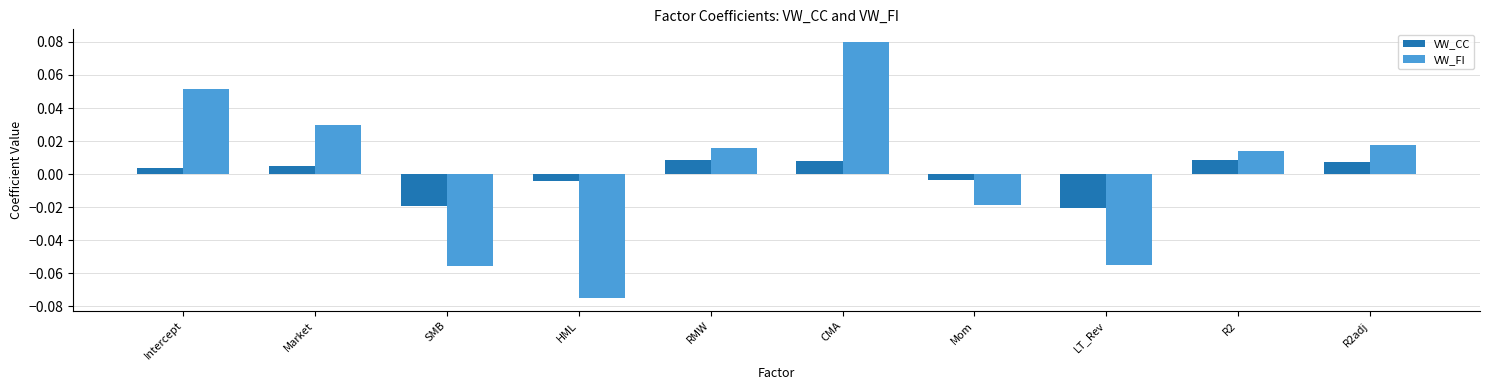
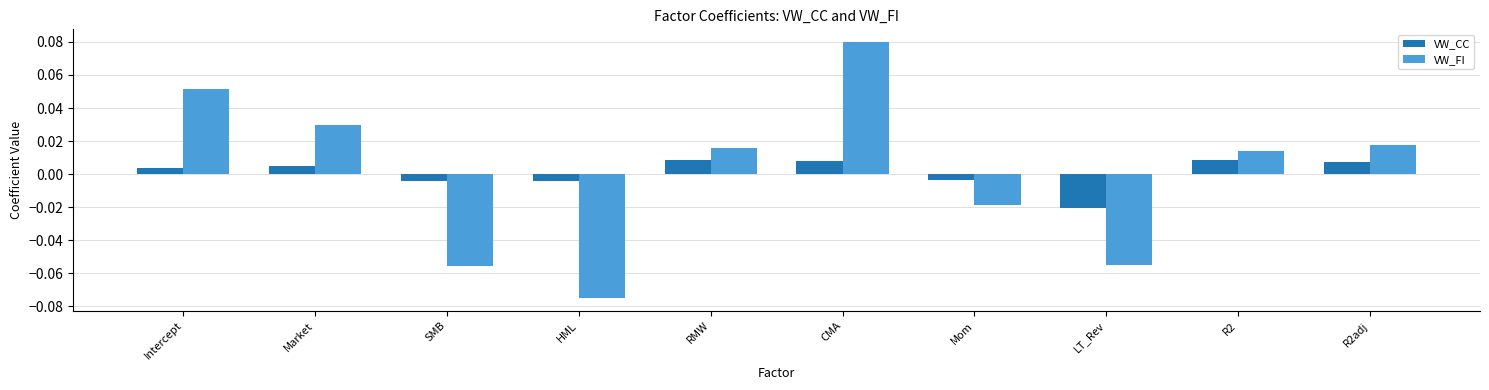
  {
    "VW_CC": {
      "Intercept": 0.004,
      "Market": 0.005,
-     "SMB": -0.019,
+     "SMB": -0.004,
      "HML": -0.004,
      "RMW": 0.008,
      "CMA": 0.008,
      "Mom": -0.003,
      "LT_Rev": -0.020,
      "R2": 0.008,
      "R2adj": 0.007
    },
    "VW_FI": {
      "Intercept": 0.051,
      "Market": 0.030,
      "SMB": -0.056,
      "HML": -0.075,
      "RMW": 0.016,
      "CMA": 0.080,
      "Mom": -0.018,
      "LT_Rev": -0.055,
      "R2": 0.014,
      "R2adj": 0.018
    }
  }
